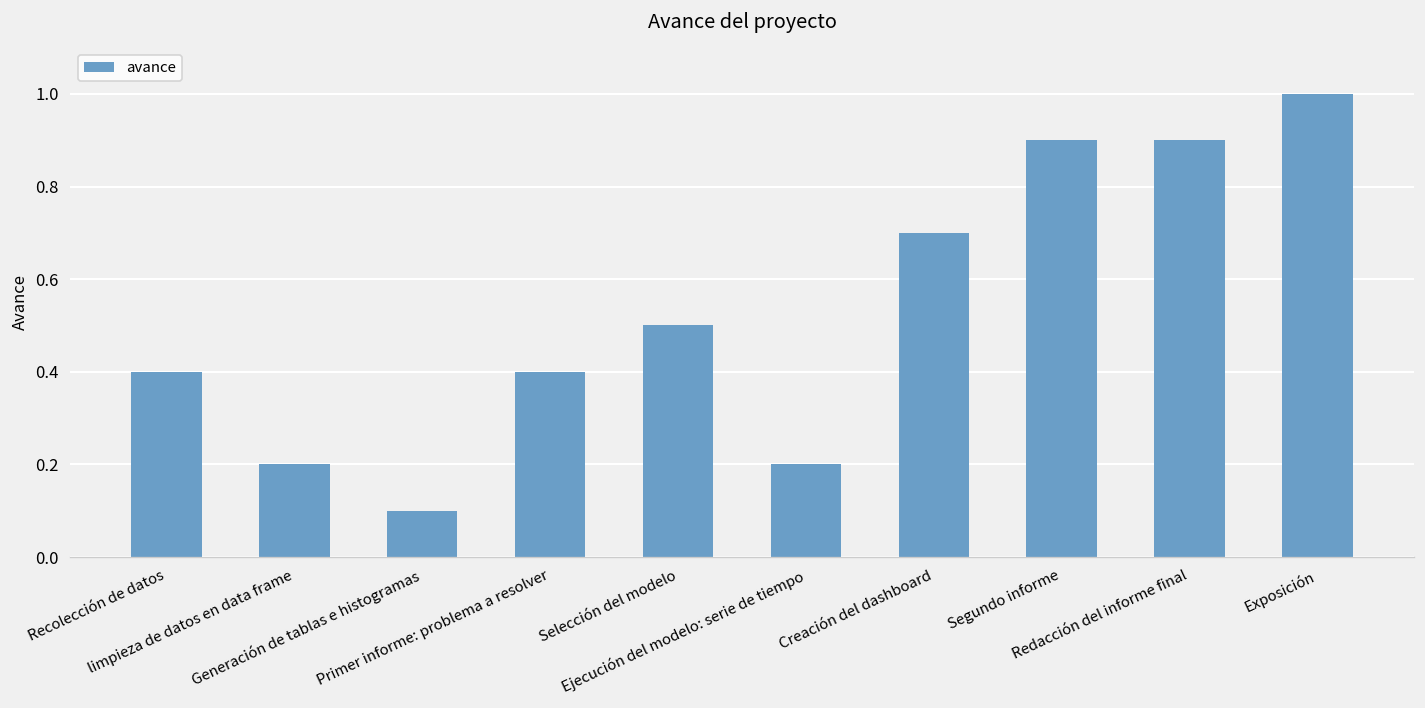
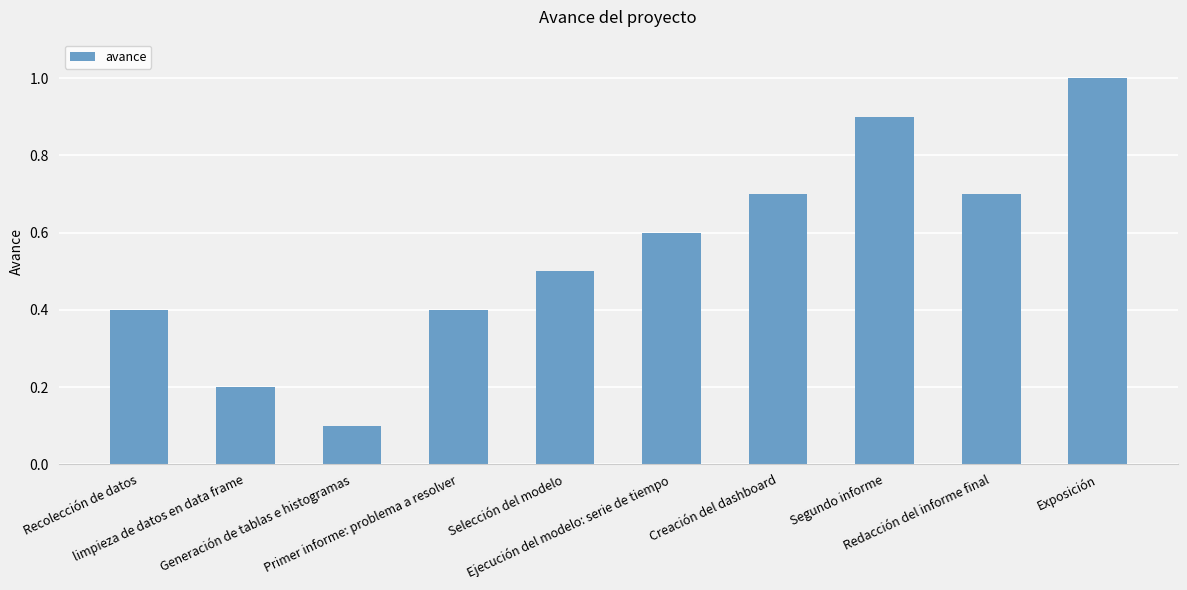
  {
    "Recolección de datos": 0.4,
    "limpieza de datos en data frame": 0.2,
    "Generación de tablas e histogramas": 0.1,
    "Primer informe: problema a resolver": 0.4,
    "Selección del modelo": 0.5,
-   "Ejecución del modelo: serie de tiempo": 0.2,
+   "Ejecución del modelo: serie de tiempo": 0.6,
    "Creación del dashboard": 0.7,
    "Segundo informe": 0.9,
-   "Redacción del informe final": 0.9,
+   "Redacción del informe final": 0.7,
    "Exposición": 1.0
  }
